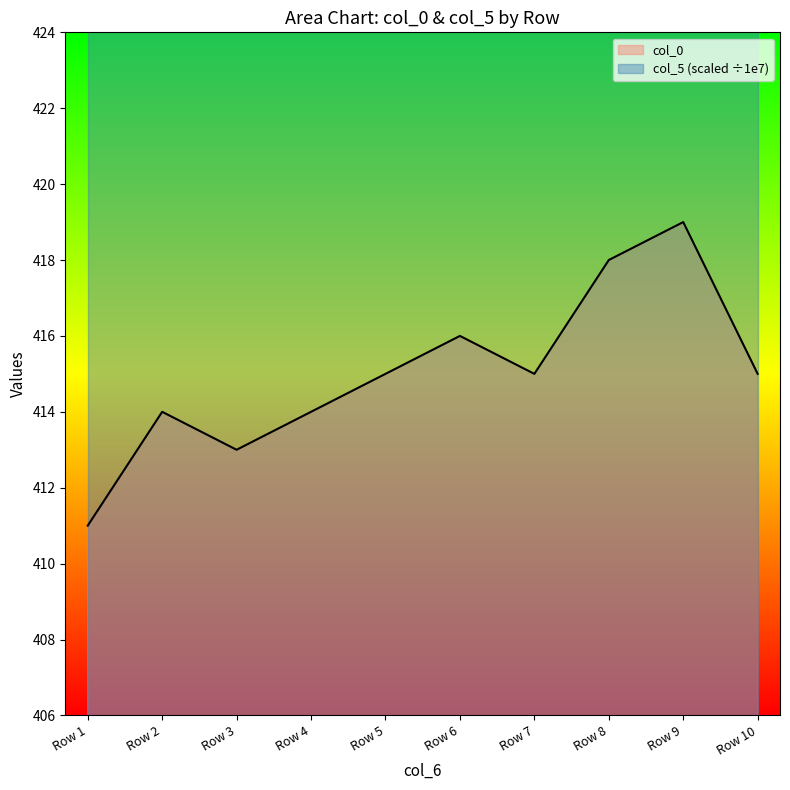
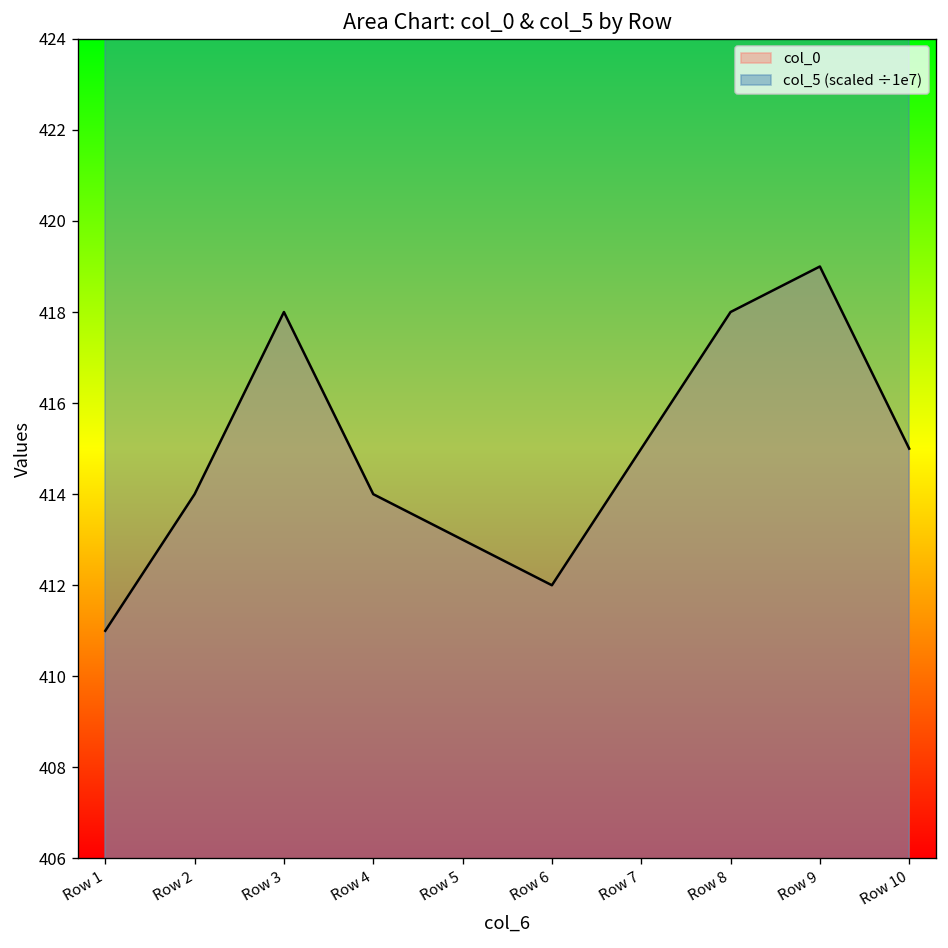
  {
    "col_0": {
      "Row 1": 411,
      "Row 2": 414,
-     "Row 3": 413,
+     "Row 3": 418,
      "Row 4": 414,
-     "Row 5": 415,
-     "Row 6": 416,
+     "Row 5": 413,
+     "Row 6": 412,
      "Row 7": 415,
      "Row 8": 418,
      "Row 9": 419,
      "Row 10": 415
    }
  }
